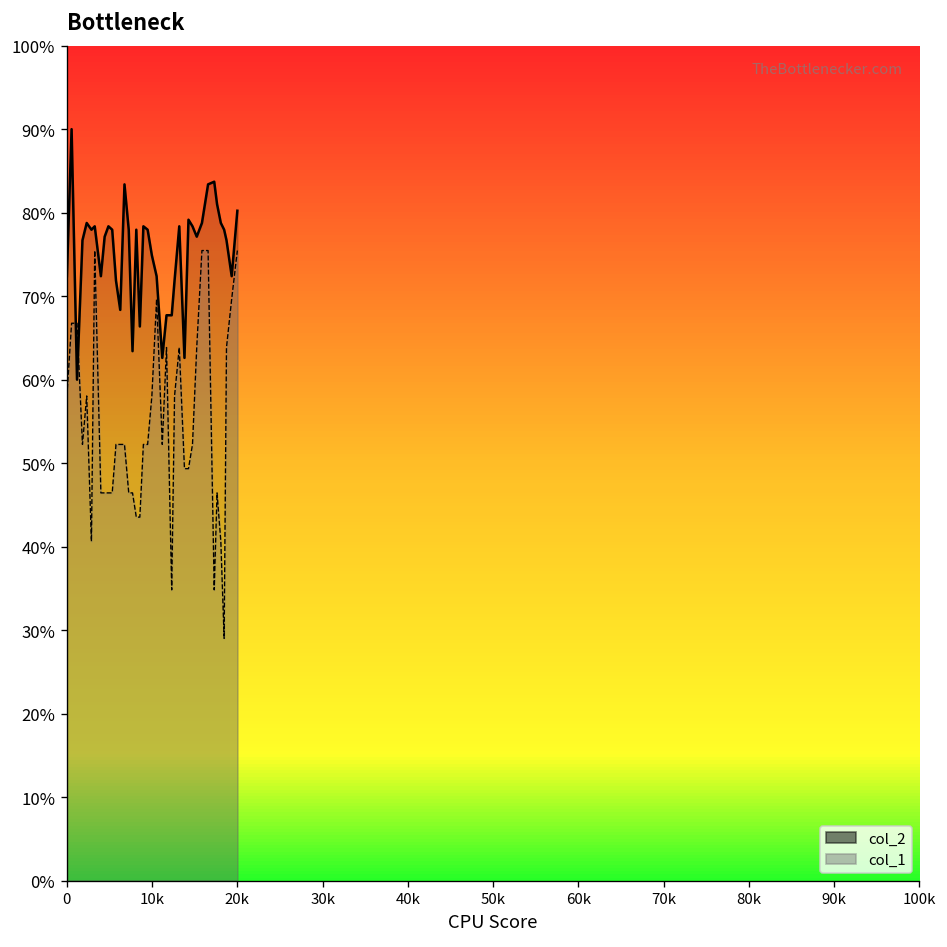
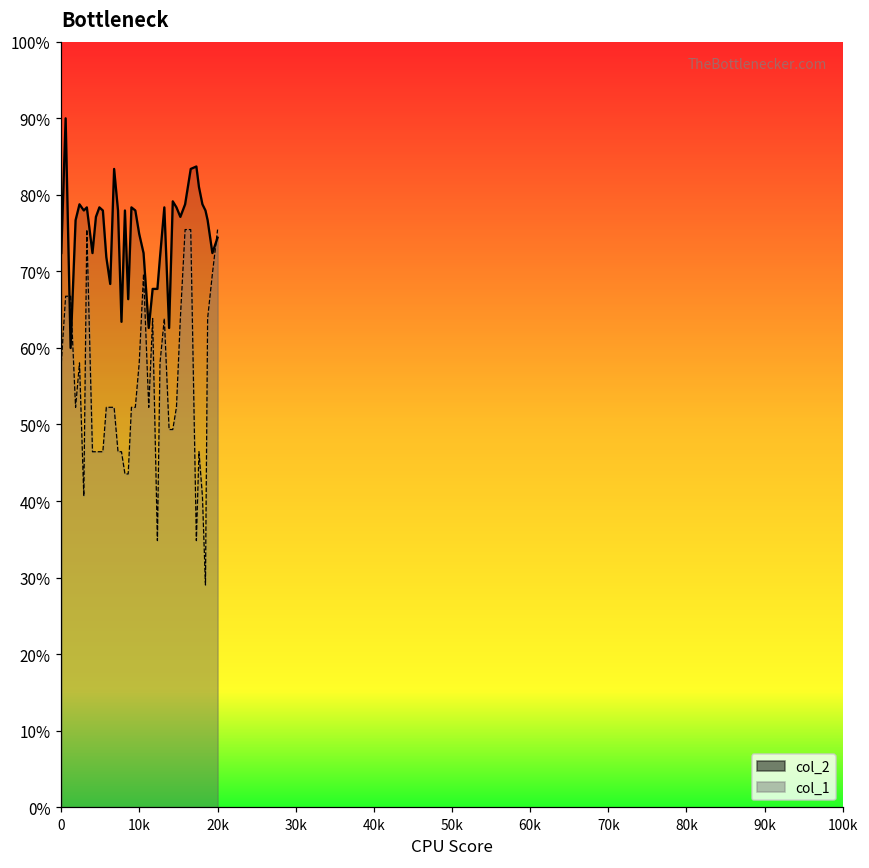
  {
    "col_2": {
      "0": "72%",
-     "20k": "80%"
+     "20k": "74%"
    },
    "col_1": {
      "0": "58%",
      "20k": "75%"
    }
  }
